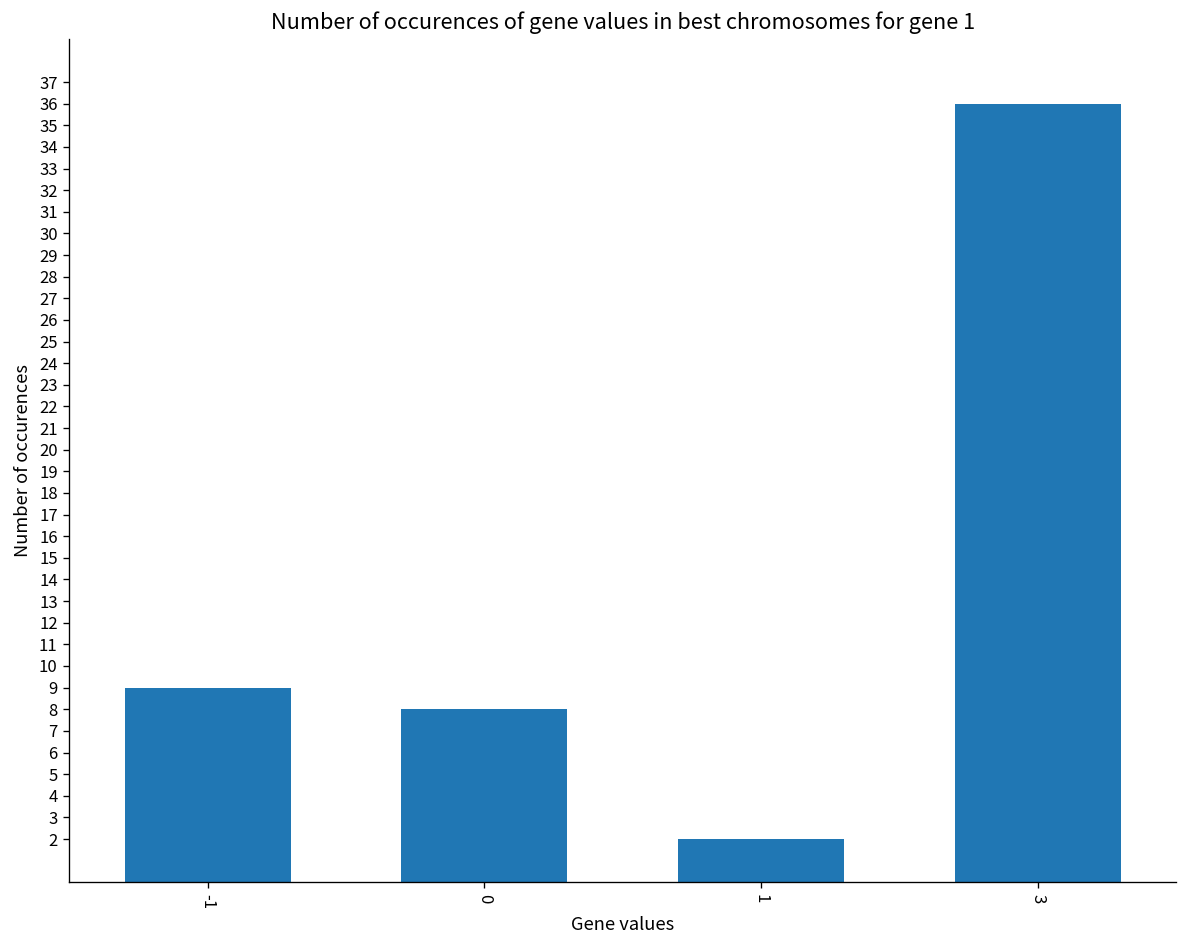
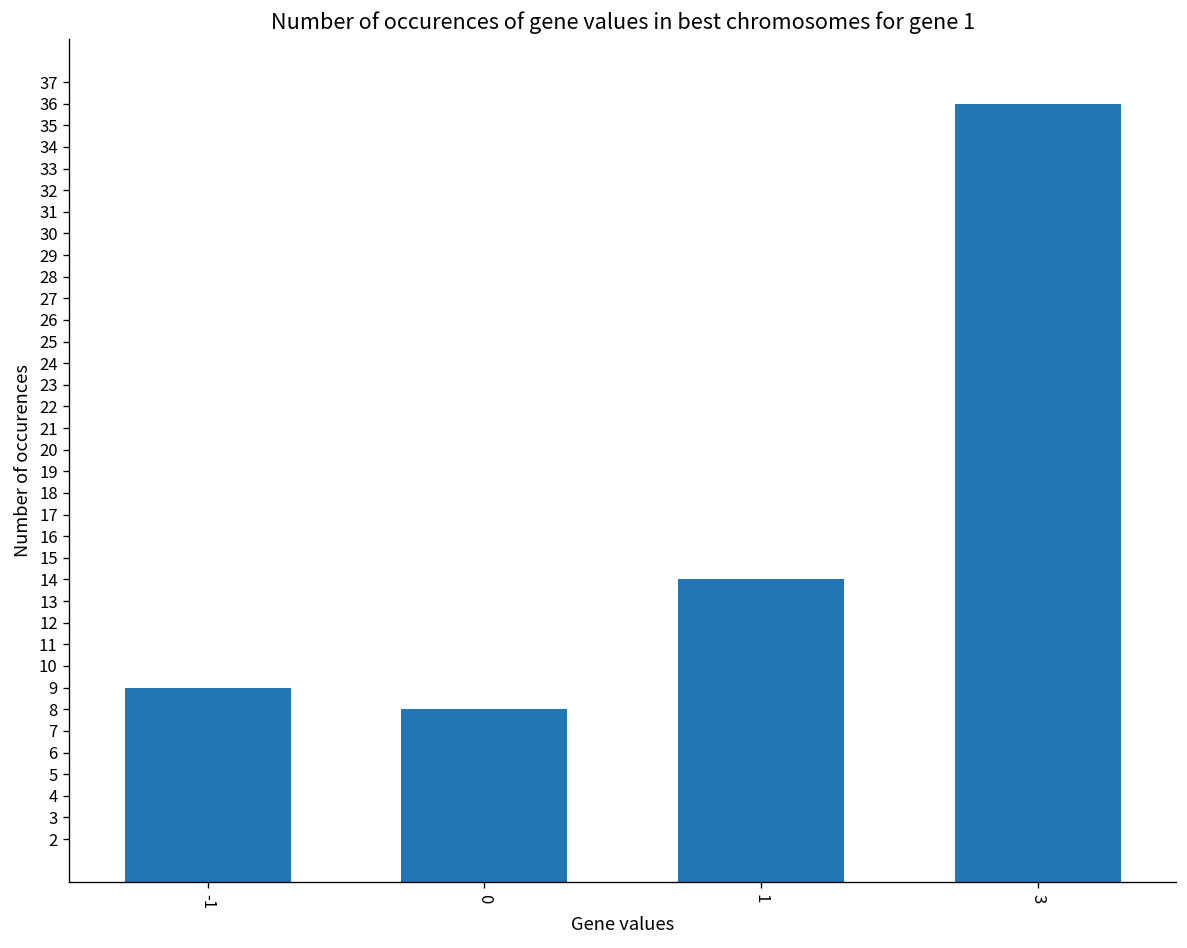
  {
    "-1": 9,
    "0": 8,
-   "1": 2,
+   "1": 14,
    "3": 36
  }
